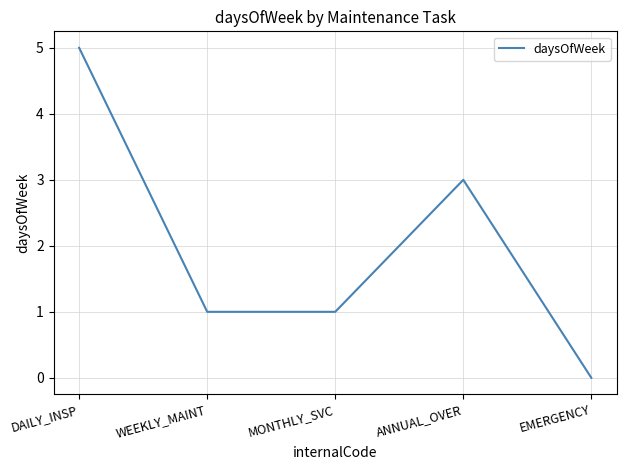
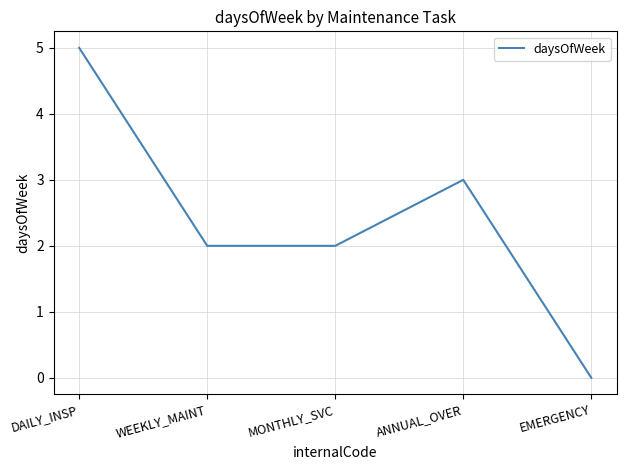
  {
    "DAILY_INSP": 5,
-   "WEEKLY_MAINT": 1,
-   "MONTHLY_SVC": 1,
+   "WEEKLY_MAINT": 2,
+   "MONTHLY_SVC": 2,
    "ANNUAL_OVER": 3,
    "EMERGENCY": 0
  }
